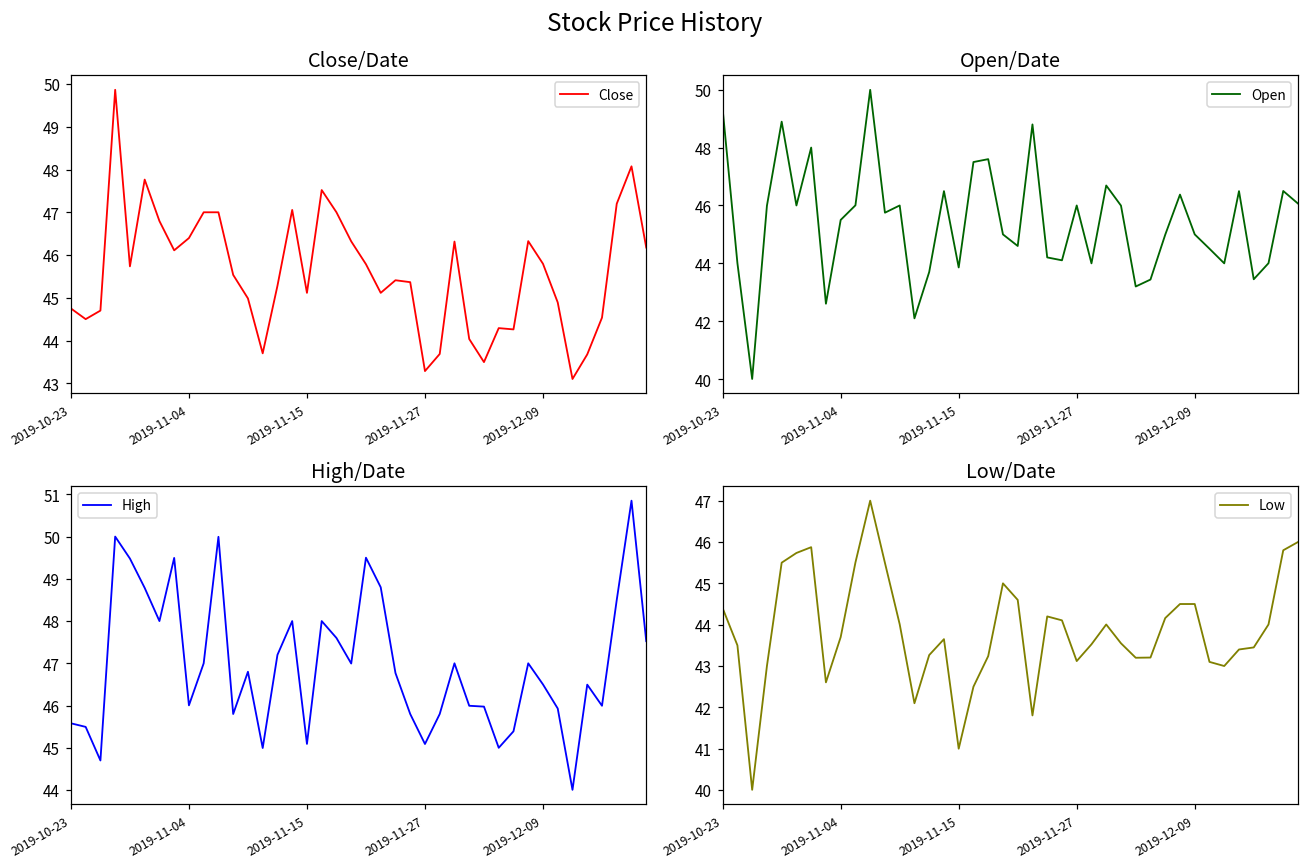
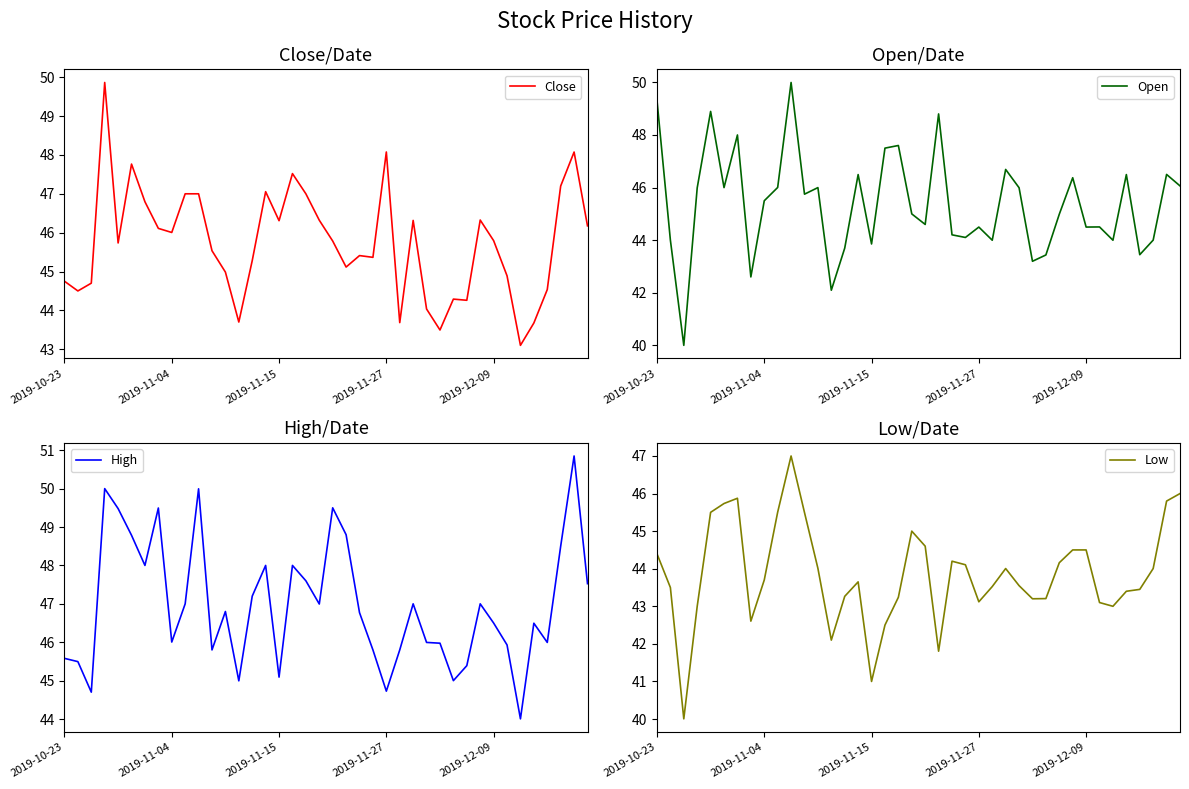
  {
    "Close/Date": {
      "2019-10-23": 44.8,
-     "2019-11-04": 46.4,
-     "2019-11-15": 45.1,
-     "2019-11-27": 43.3,
+     "2019-11-04": 46.0,
+     "2019-11-15": 46.3,
+     "2019-11-27": 48.1,
      "2019-12-09": 45.8
    },
    "Open/Date": {
      "2019-10-23": 49.3,
      "2019-11-04": 45.5,
      "2019-11-15": 43.9,
-     "2019-11-27": 46.0,
-     "2019-12-09": 45.0
+     "2019-11-27": 44.5,
+     "2019-12-09": 44.5
    },
    "High/Date": {
      "2019-10-23": 45.6,
      "2019-11-04": 46.0,
      "2019-11-15": 45.1,
-     "2019-11-27": 45.1,
+     "2019-11-27": 44.7,
      "2019-12-09": 46.5
    },
    "Low/Date": {
      "2019-10-23": 44.4,
      "2019-11-04": 43.7,
      "2019-11-15": 41.0,
      "2019-11-27": 43.1,
      "2019-12-09": 44.5
    }
  }
